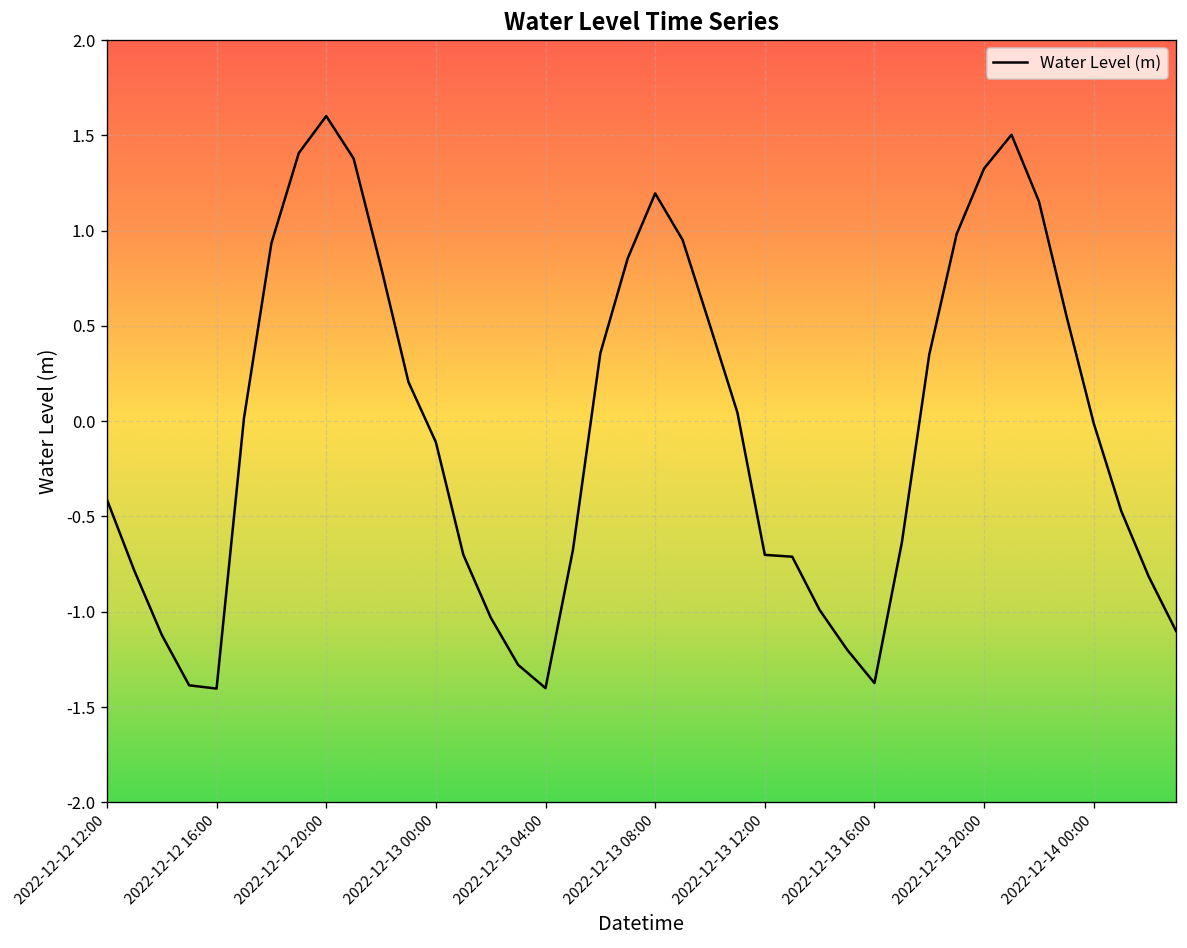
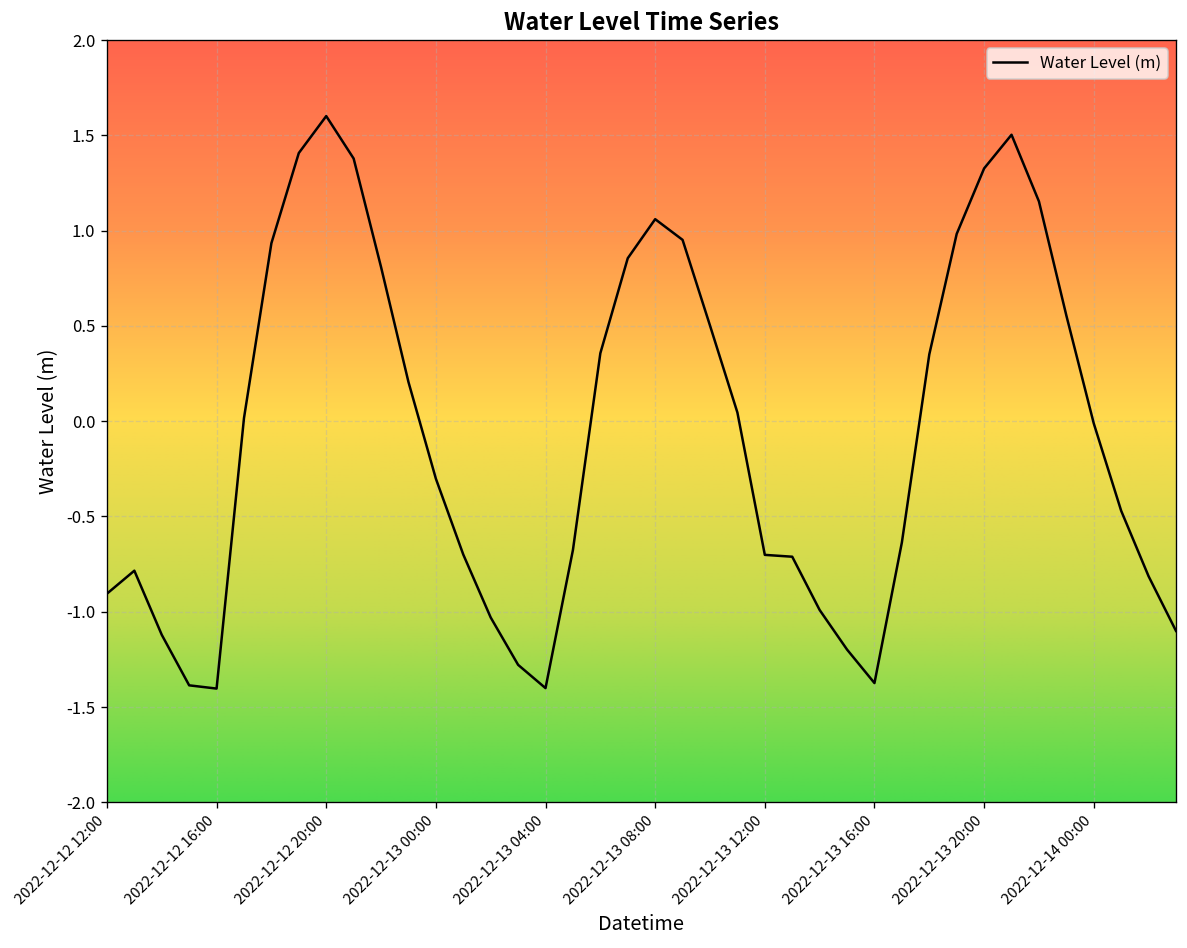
  {
-   "2022-12-12 12:00": -0.41,
+   "2022-12-12 12:00": -0.91,
    "2022-12-12 16:00": -1.40,
    "2022-12-12 20:00": 1.60,
-   "2022-12-13 00:00": -0.11,
+   "2022-12-13 00:00": -0.30,
    "2022-12-13 04:00": -1.40,
-   "2022-12-13 08:00": 1.20,
+   "2022-12-13 08:00": 1.06,
    "2022-12-13 12:00": -0.70,
    "2022-12-13 16:00": -1.37,
    "2022-12-13 20:00": 1.33,
    "2022-12-14 00:00": -0.01
  }
